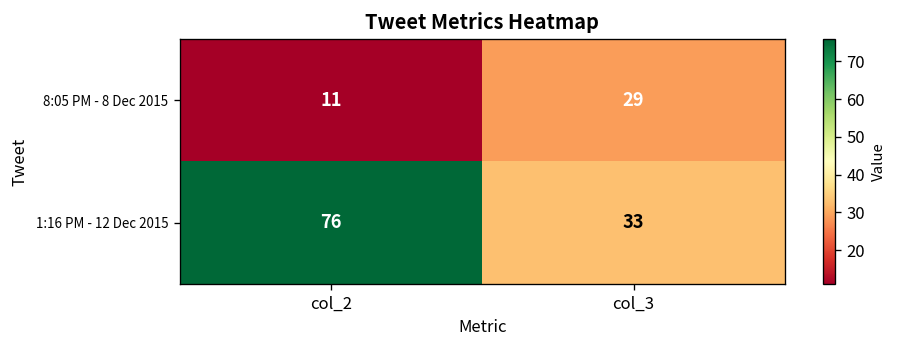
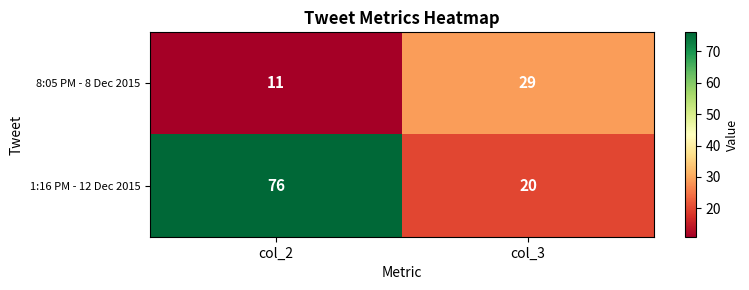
  {
    "8:05 PM - 8 Dec 2015": {
      "col_2": 11,
      "col_3": 29
    },
    "1:16 PM - 12 Dec 2015": {
      "col_2": 76,
-     "col_3": 33
+     "col_3": 20
    }
  }
